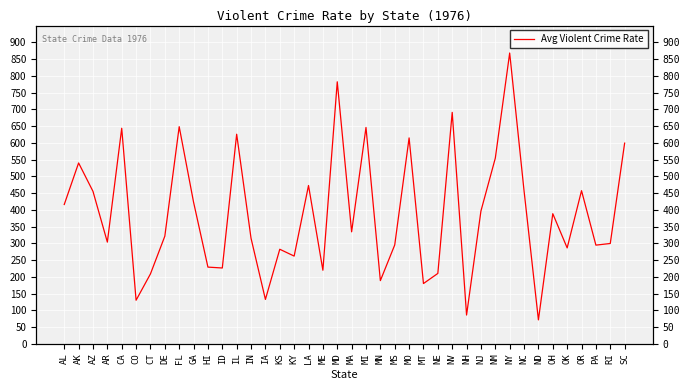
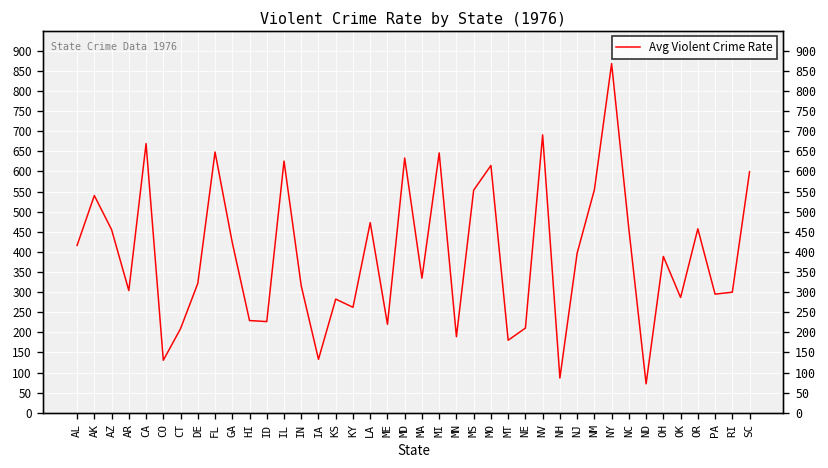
  {
    "AL": 420,
    "AK": 540,
    "AZ": 460,
    "AR": 300,
-   "CA": 640,
+   "CA": 670,
    "CO": 130,
    "CT": 210,
    "DE": 320,
    "FL": 650,
    "GA": 420,
    "HI": 230,
    "ID": 230,
    "IL": 630,
    "IN": 320,
    "IA": 130,
    "KS": 280,
    "KY": 260,
    "LA": 470,
    "ME": 220,
-   "MD": 780,
+   "MD": 630,
    "MA": 330,
    "MI": 650,
    "MN": 190,
-   "MS": 300,
+   "MS": 550,
    "MO": 610,
    "MT": 180,
    "NE": 210,
    "NV": 690,
    "NH": 90,
    "NJ": 400,
    "NM": 550,
    "NY": 870,
    "NC": 460,
    "ND": 70,
    "OH": 390,
    "OK": 290,
    "OR": 460,
    "PA": 290,
    "RI": 300,
    "SC": 600
  }
